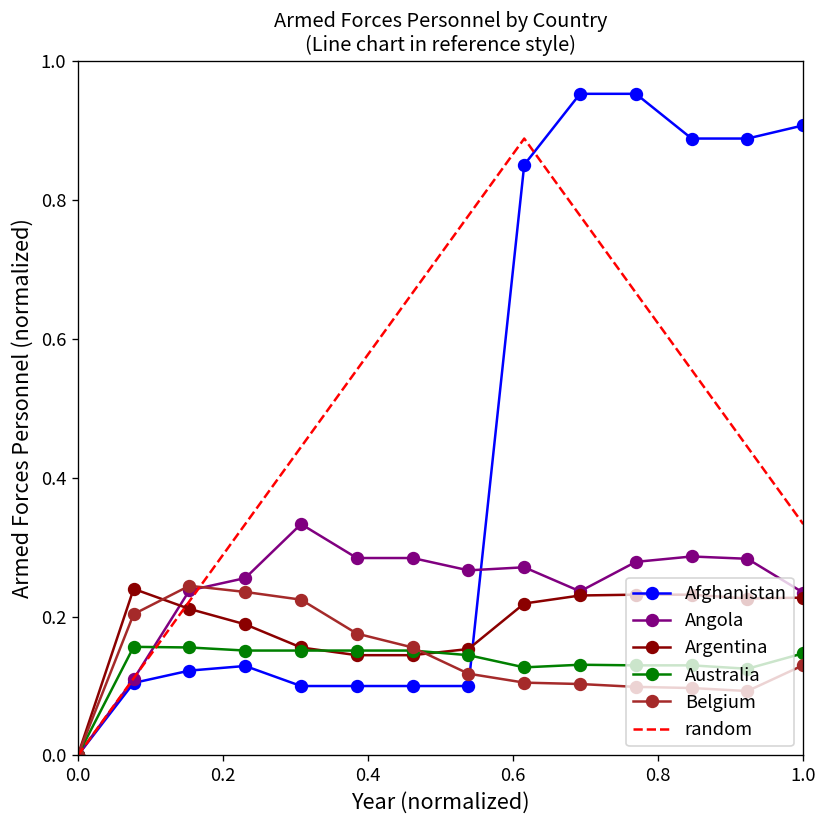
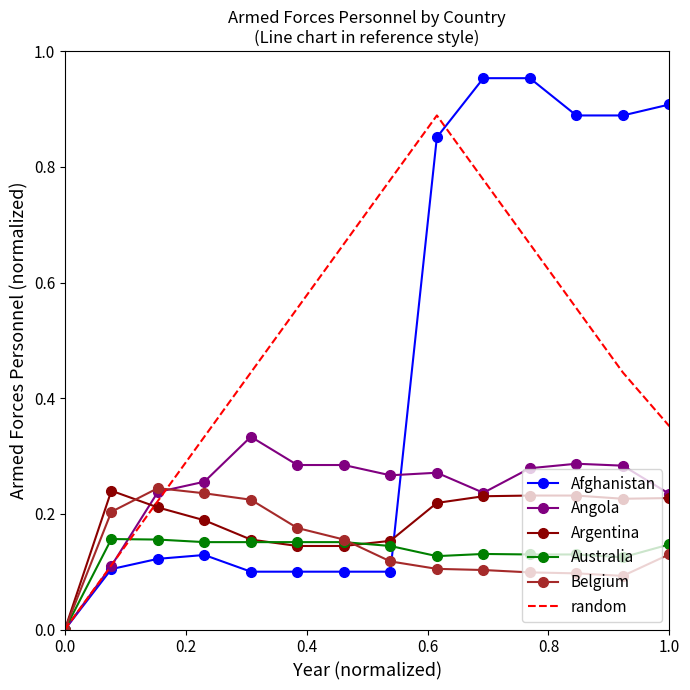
  {
    "Afghanistan": {
      "1.0": 0.91
    },
    "Angola": {
      "1.0": 0.23
    },
    "Argentina": {
      "1.0": 0.23
    },
    "Australia": {
      "1.0": 0.15
    },
    "Belgium": {
      "1.0": 0.13
    },
    "random": {
-     "1.0": 0.33
+     "1.0": 0.35
    }
  }
